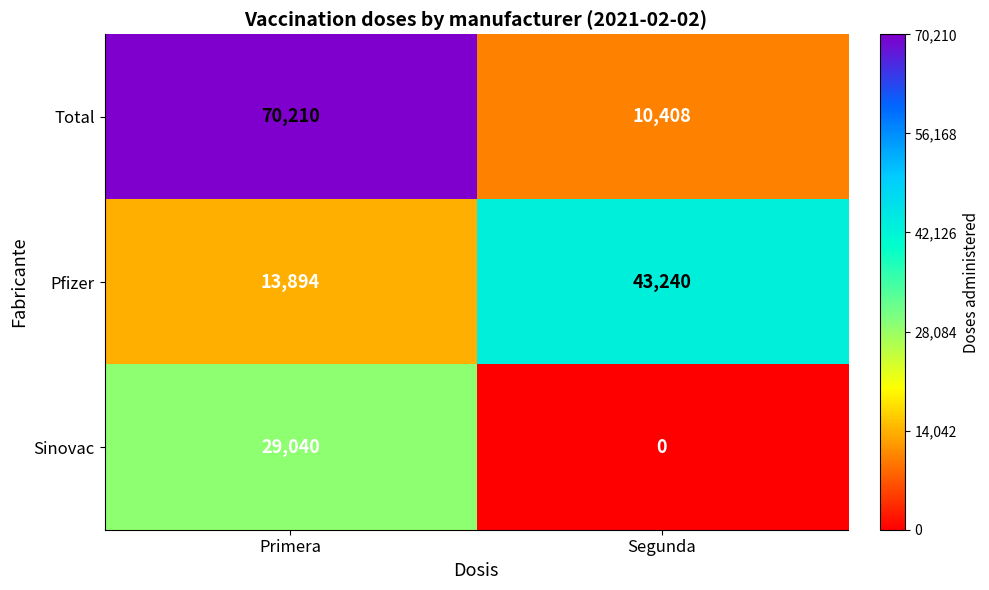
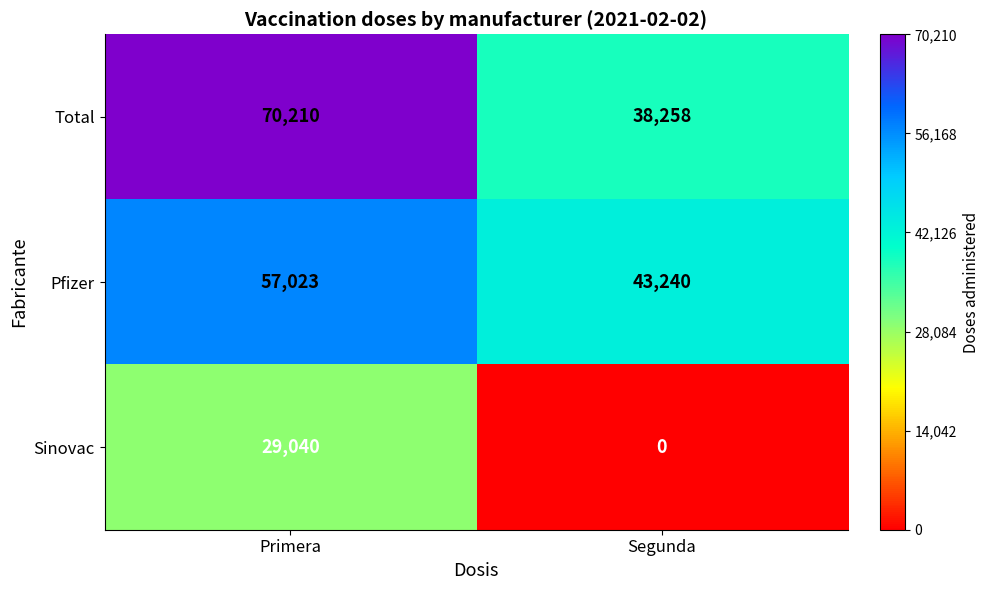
  {
    "Total": {
      "Primera": "70,210",
-     "Segunda": "10,408"
+     "Segunda": "38,258"
    },
    "Pfizer": {
-     "Primera": "13,894",
+     "Primera": "57,023",
      "Segunda": "43,240"
    },
    "Sinovac": {
      "Primera": "29,040",
      "Segunda": "0"
    }
  }
